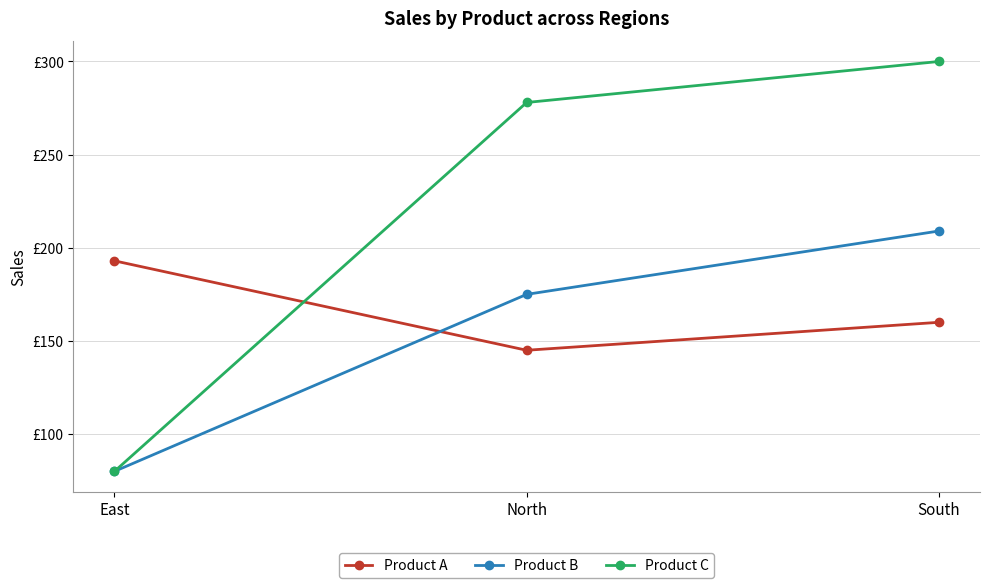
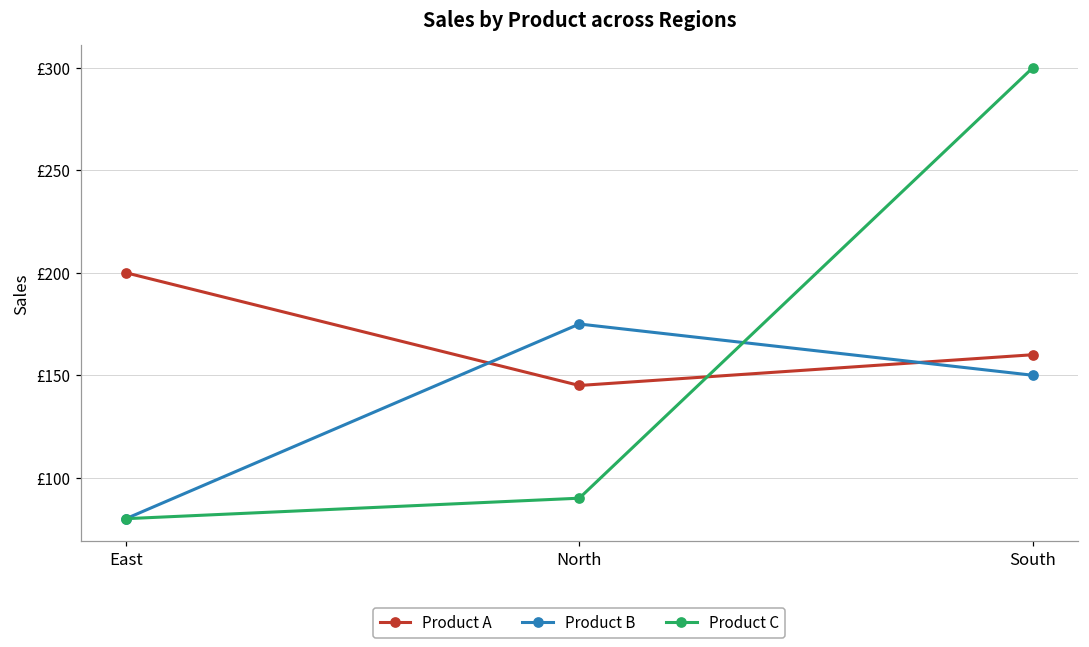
  {
    "Product A": {
-     "East": "£193",
+     "East": "£200",
      "North": "£145",
      "South": "£160"
    },
    "Product B": {
      "North": "£175",
-     "South": "£209"
+     "South": "£150"
    },
    "Product C": {
-     "North": "£278",
+     "North": "£90",
      "South": "£300"
    }
  }
